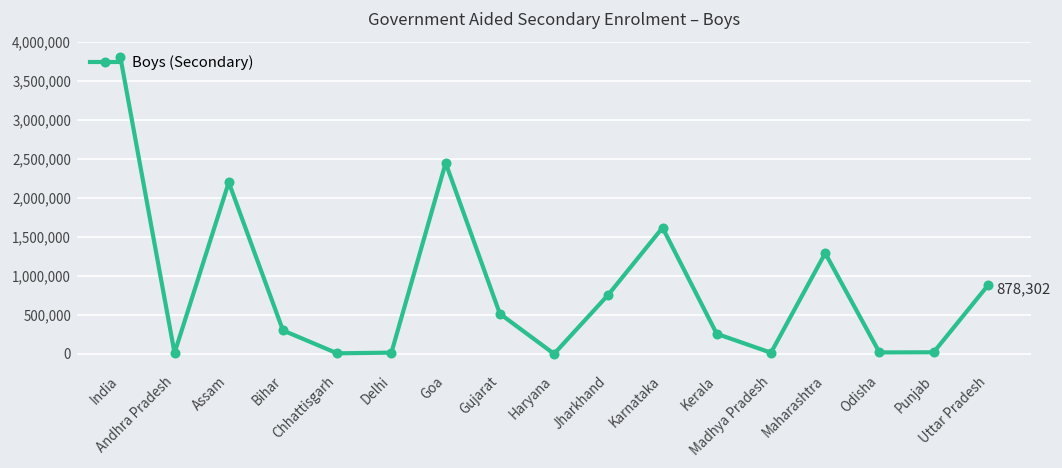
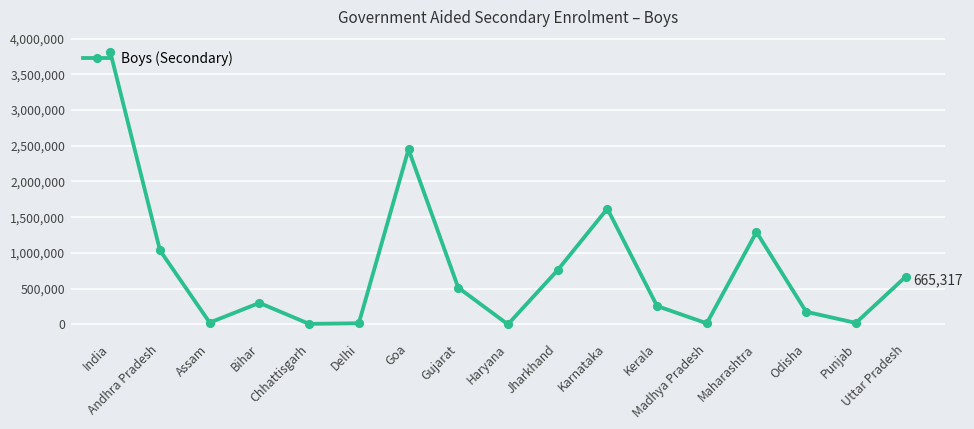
  {
-   "Andhra Pradesh": "0",
-   "Assam": "2,200,000",
-   "Odisha": "0",
-   "Uttar Pradesh": "878,302"
+   "Andhra Pradesh": "1,000,000",
+   "Assam": "0",
+   "Odisha": "200,000",
+   "Uttar Pradesh": "665,317"
  }
